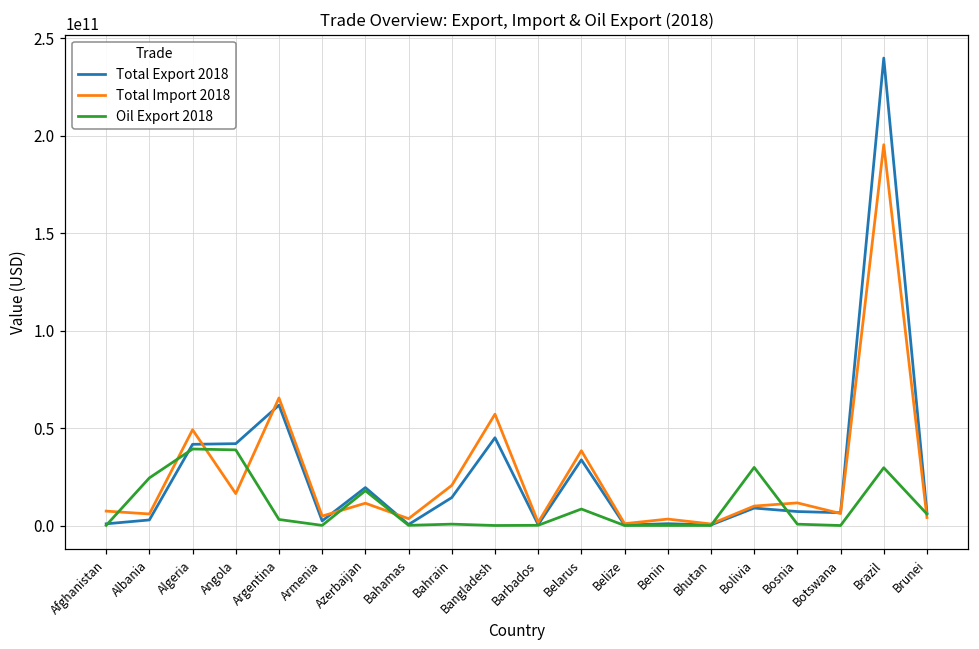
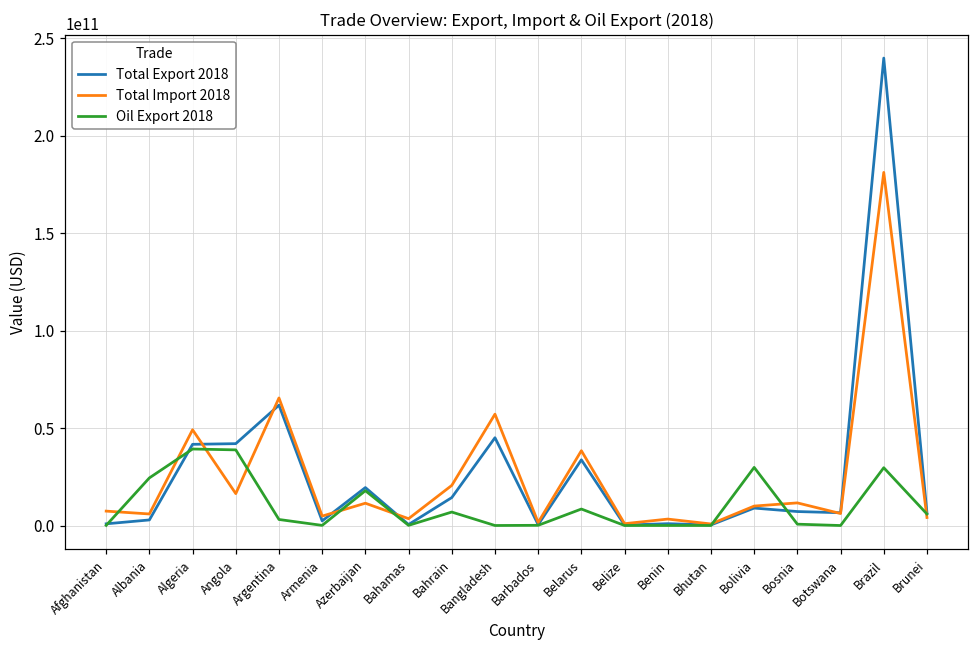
  {
    "Total Export 2018": {
      "Albania": 3000000000,
      "Algeria": 42000000000,
      "Angola": 42000000000,
      "Argentina": 62000000000,
      "Armenia": 2000000000,
      "Azerbaijan": 19000000000,
      "Bahrain": 14000000000,
      "Bangladesh": 45000000000,
      "Belarus": 34000000000,
      "Bosnia": 7000000000,
      "Brazil": 240000000000
    },
    "Total Import 2018": {
      "Afghanistan": 7000000000,
      "Albania": 6000000000,
      "Algeria": 49000000000,
      "Angola": 16000000000,
      "Argentina": 65000000000,
      "Armenia": 5000000000,
      "Azerbaijan": 11000000000,
      "Bahamas": 4000000000,
      "Bahrain": 21000000000,
      "Bangladesh": 57000000000,
      "Belarus": 38000000000,
      "Benin": 3000000000,
      "Bosnia": 12000000000,
-     "Brazil": 195000000000,
+     "Brazil": 181000000000,
      "Brunei": 4000000000
    },
    "Oil Export 2018": {
      "Albania": 24000000000,
      "Algeria": 39000000000,
      "Angola": 39000000000,
      "Argentina": 3000000000,
      "Armenia": 0,
      "Azerbaijan": 18000000000,
-     "Bahrain": 1000000000,
+     "Bahrain": 7000000000,
      "Bangladesh": 0,
      "Belarus": 8000000000,
      "Bolivia": 30000000000,
      "Bosnia": 1000000000,
      "Botswana": 0,
      "Brazil": 30000000000
    }
  }
